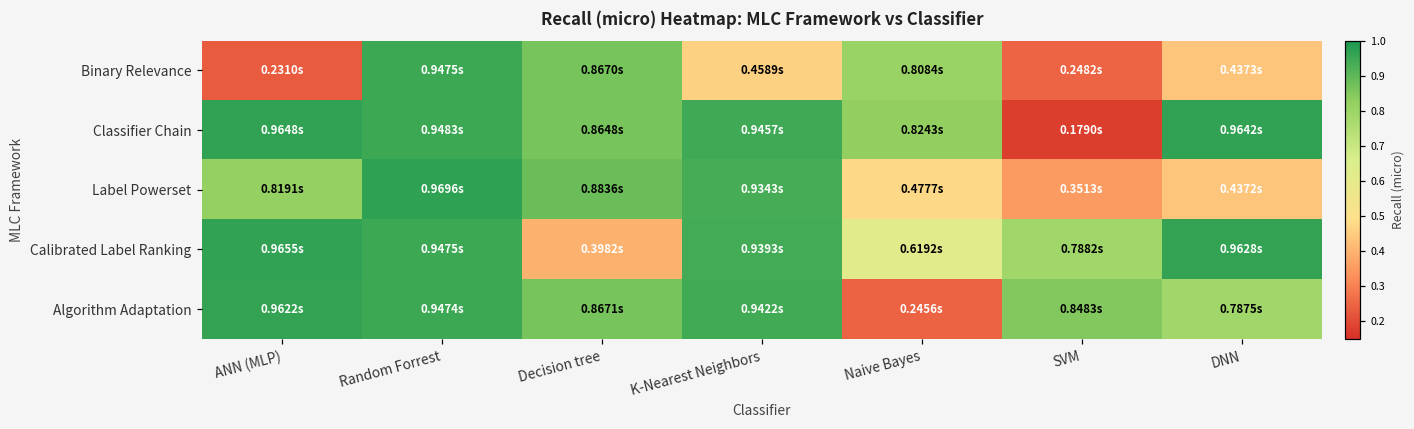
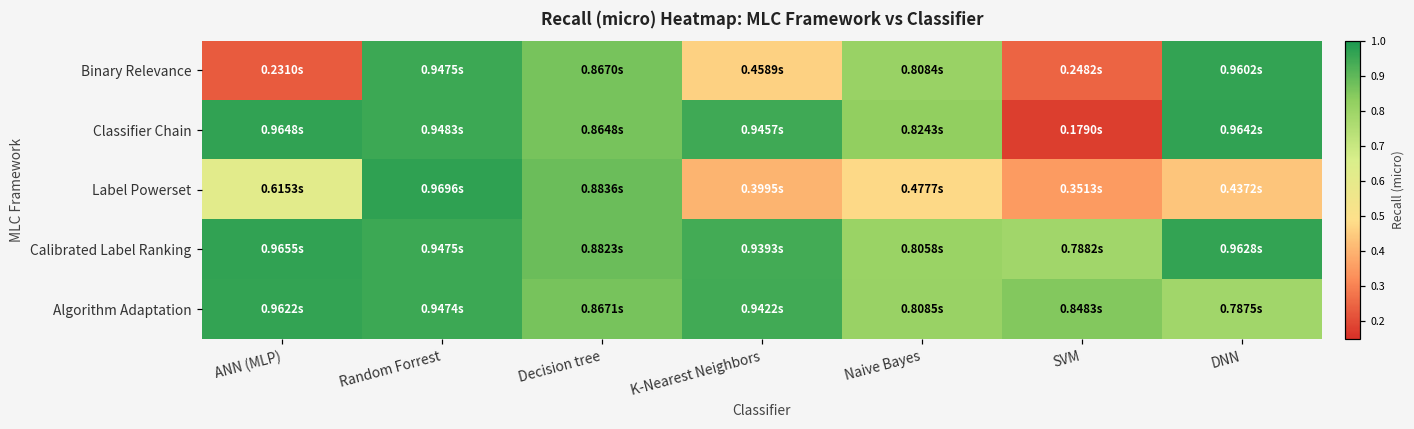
  {
    "Binary Relevance": {
      "ANN (MLP)": "0.2310s",
      "Random Forrest": "0.9475s",
      "Decision tree": "0.8670s",
      "K-Nearest Neighbors": "0.4589s",
      "Naive Bayes": "0.8084s",
      "SVM": "0.2482s",
-     "DNN": "0.4373s"
+     "DNN": "0.9602s"
    },
    "Classifier Chain": {
      "ANN (MLP)": "0.9648s",
      "Random Forrest": "0.9483s",
      "Decision tree": "0.8648s",
      "K-Nearest Neighbors": "0.9457s",
      "Naive Bayes": "0.8243s",
      "SVM": "0.1790s",
      "DNN": "0.9642s"
    },
    "Label Powerset": {
-     "ANN (MLP)": "0.8191s",
+     "ANN (MLP)": "0.6153s",
      "Random Forrest": "0.9696s",
      "Decision tree": "0.8836s",
-     "K-Nearest Neighbors": "0.9343s",
+     "K-Nearest Neighbors": "0.3995s",
      "Naive Bayes": "0.4777s",
      "SVM": "0.3513s",
      "DNN": "0.4372s"
    },
    "Calibrated Label Ranking": {
      "ANN (MLP)": "0.9655s",
      "Random Forrest": "0.9475s",
-     "Decision tree": "0.3982s",
+     "Decision tree": "0.8823s",
      "K-Nearest Neighbors": "0.9393s",
-     "Naive Bayes": "0.6192s",
+     "Naive Bayes": "0.8058s",
      "SVM": "0.7882s",
      "DNN": "0.9628s"
    },
    "Algorithm Adaptation": {
      "ANN (MLP)": "0.9622s",
      "Random Forrest": "0.9474s",
      "Decision tree": "0.8671s",
      "K-Nearest Neighbors": "0.9422s",
-     "Naive Bayes": "0.2456s",
+     "Naive Bayes": "0.8085s",
      "SVM": "0.8483s",
      "DNN": "0.7875s"
    }
  }
